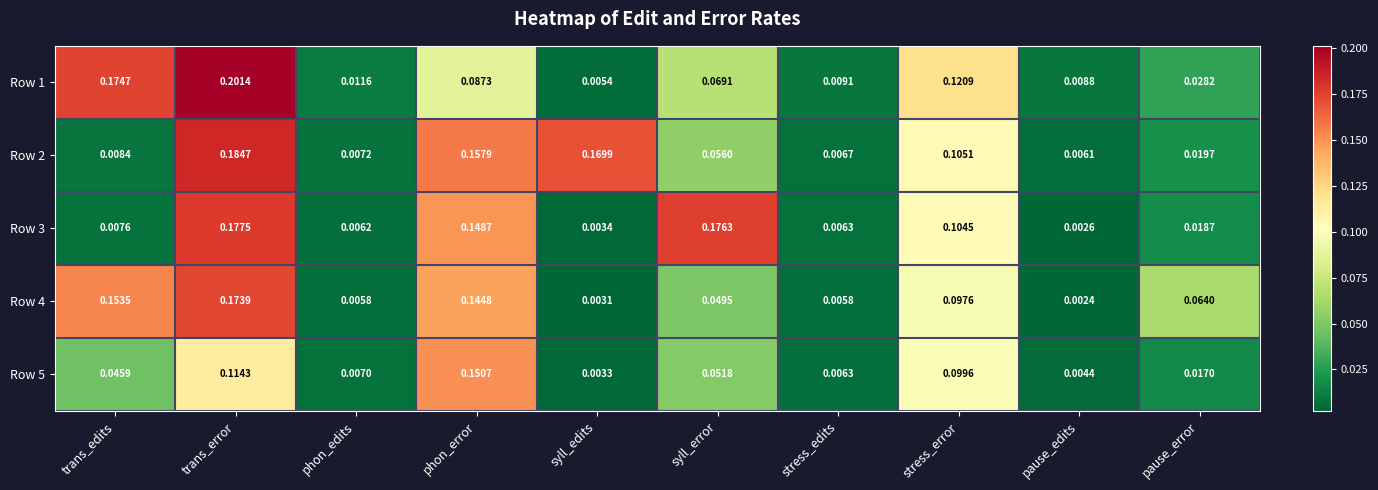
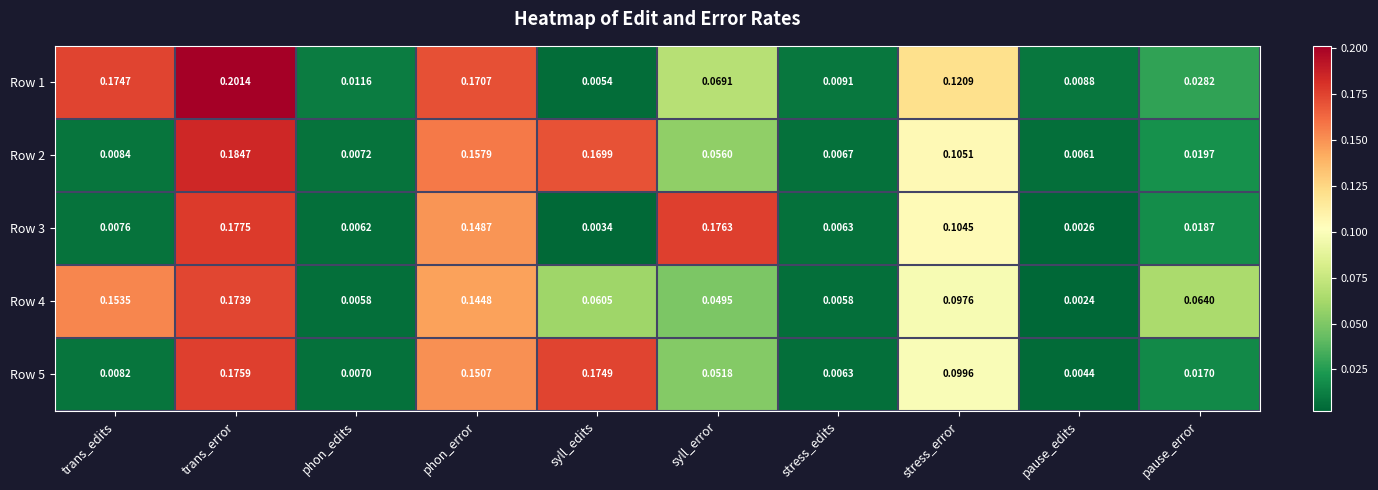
  {
    "Row 1": {
      "trans_edits": 0.1747,
      "trans_error": 0.2014,
      "phon_edits": 0.0116,
-     "phon_error": 0.0873,
+     "phon_error": 0.1707,
      "syll_edits": 0.0054,
      "syll_error": 0.0691,
      "stress_edits": 0.0091,
      "stress_error": 0.1209,
      "pause_edits": 0.0088,
      "pause_error": 0.0282
    },
    "Row 2": {
      "trans_edits": 0.0084,
      "trans_error": 0.1847,
      "phon_edits": 0.0072,
      "phon_error": 0.1579,
      "syll_edits": 0.1699,
      "syll_error": 0.0560,
      "stress_edits": 0.0067,
      "stress_error": 0.1051,
      "pause_edits": 0.0061,
      "pause_error": 0.0197
    },
    "Row 3": {
      "trans_edits": 0.0076,
      "trans_error": 0.1775,
      "phon_edits": 0.0062,
      "phon_error": 0.1487,
      "syll_edits": 0.0034,
      "syll_error": 0.1763,
      "stress_edits": 0.0063,
      "stress_error": 0.1045,
      "pause_edits": 0.0026,
      "pause_error": 0.0187
    },
    "Row 4": {
      "trans_edits": 0.1535,
      "trans_error": 0.1739,
      "phon_edits": 0.0058,
      "phon_error": 0.1448,
-     "syll_edits": 0.0031,
+     "syll_edits": 0.0605,
      "syll_error": 0.0495,
      "stress_edits": 0.0058,
      "stress_error": 0.0976,
      "pause_edits": 0.0024,
      "pause_error": 0.0640
    },
    "Row 5": {
-     "trans_edits": 0.0459,
-     "trans_error": 0.1143,
+     "trans_edits": 0.0082,
+     "trans_error": 0.1759,
      "phon_edits": 0.0070,
      "phon_error": 0.1507,
-     "syll_edits": 0.0033,
+     "syll_edits": 0.1749,
      "syll_error": 0.0518,
      "stress_edits": 0.0063,
      "stress_error": 0.0996,
      "pause_edits": 0.0044,
      "pause_error": 0.0170
    }
  }
